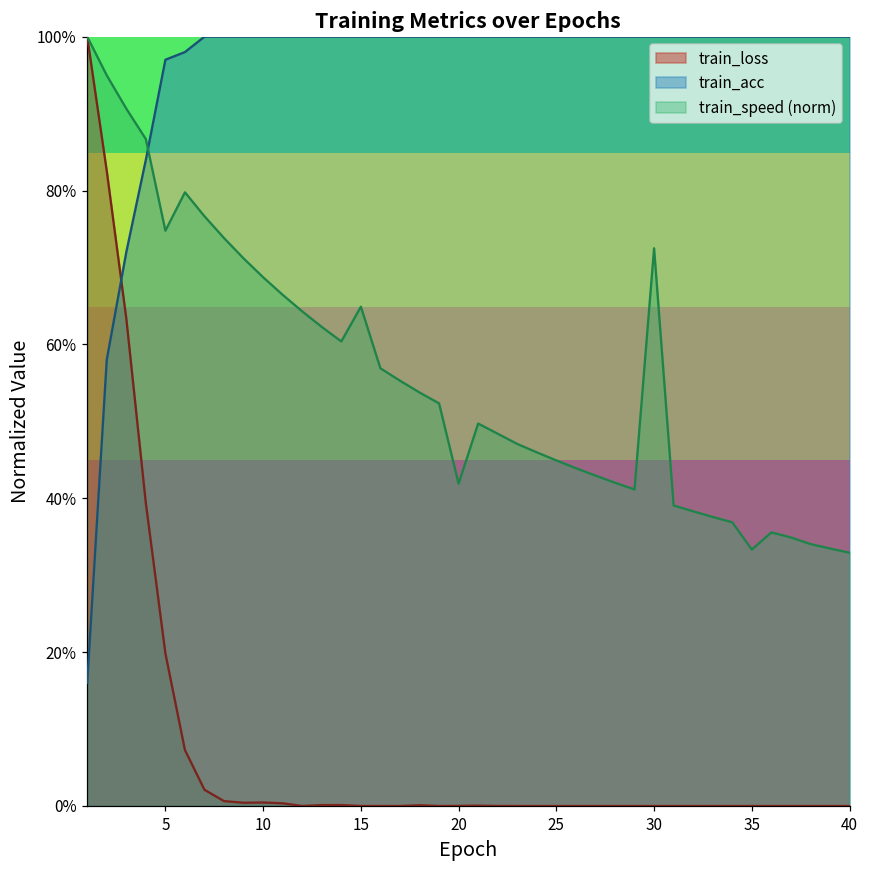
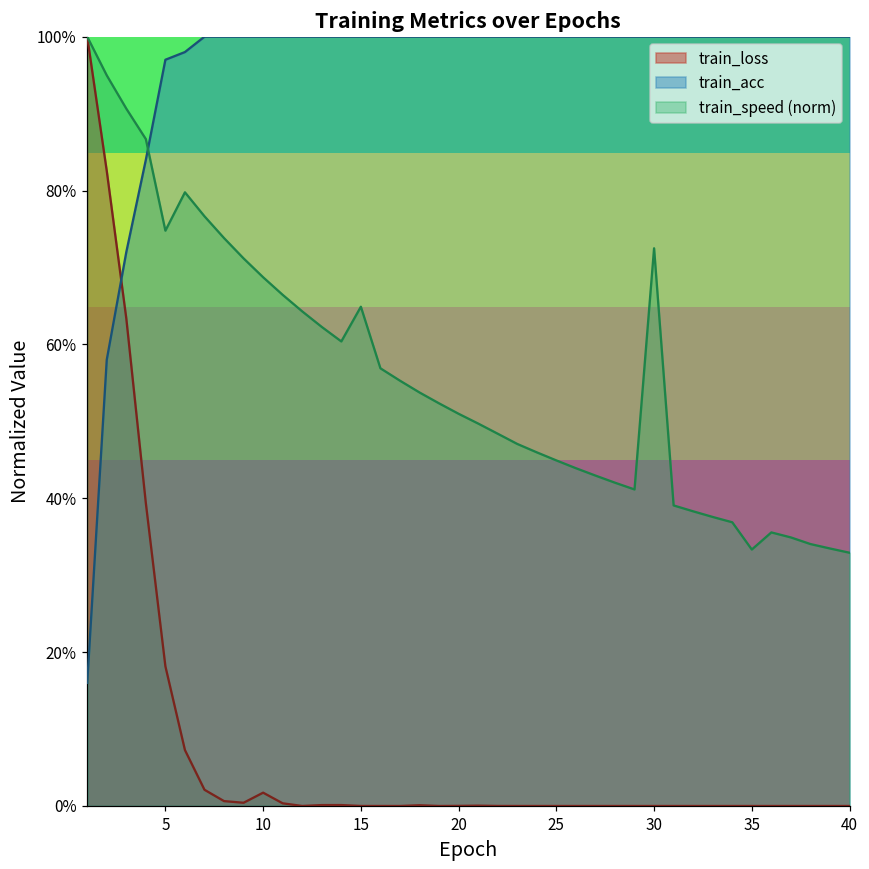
  {
    "train_loss": {
-     "5": "20%",
-     "10": "0%",
+     "5": "18%",
+     "10": "2%",
      "15": "0%",
      "20": "0%",
      "25": "0%",
      "30": "0%",
      "35": "0%",
      "40": "0%"
    },
    "train_acc": {
      "5": "97%",
      "10": "100%",
      "15": "100%",
      "20": "100%",
      "25": "100%",
      "30": "100%",
      "35": "100%",
      "40": "100%"
    },
    "train_speed (norm)": {
      "5": "75%",
      "10": "69%",
      "15": "65%",
-     "20": "42%",
+     "20": "51%",
      "25": "45%",
      "30": "72%",
      "35": "33%",
      "40": "33%"
    }
  }
